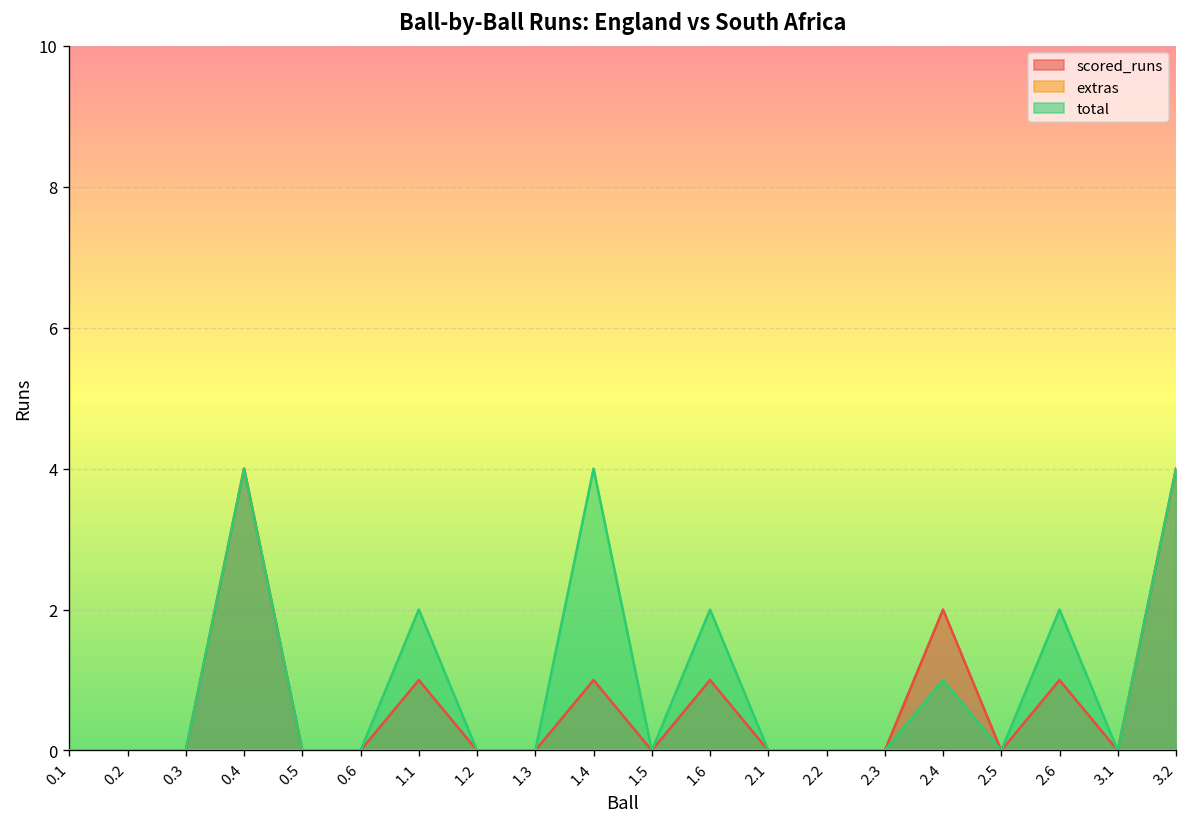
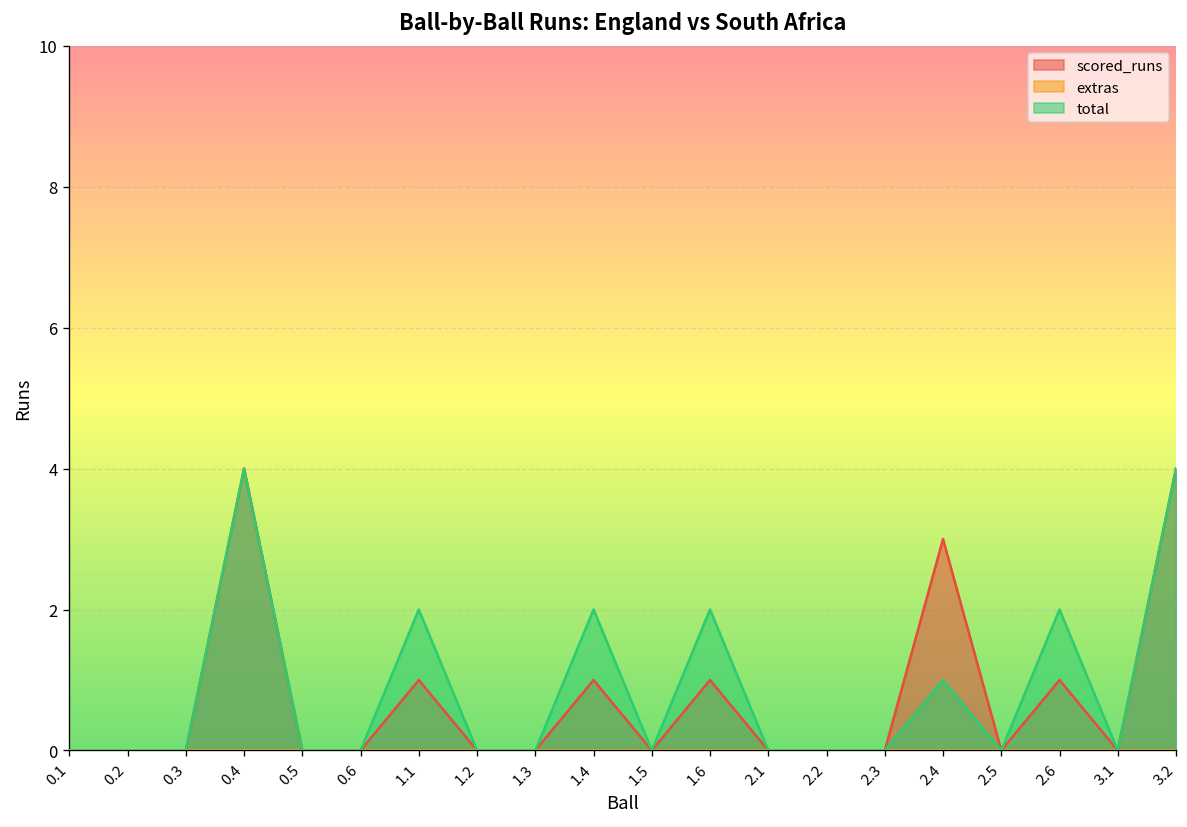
  {
    "scored_runs": {
      "1.1": 1,
      "1.4": 1,
      "1.6": 1,
-     "2.4": 2,
+     "2.4": 3,
      "2.6": 1
    },
    "extras": {
      "0.4": 0,
      "1.1": 0,
      "1.4": 0,
      "1.6": 0,
      "2.4": 0,
      "2.6": 0,
      "3.2": 0
    },
    "total": {
      "1.1": 2,
-     "1.4": 4,
+     "1.4": 2,
      "1.6": 2,
      "2.4": 1,
      "2.6": 2
    }
  }
